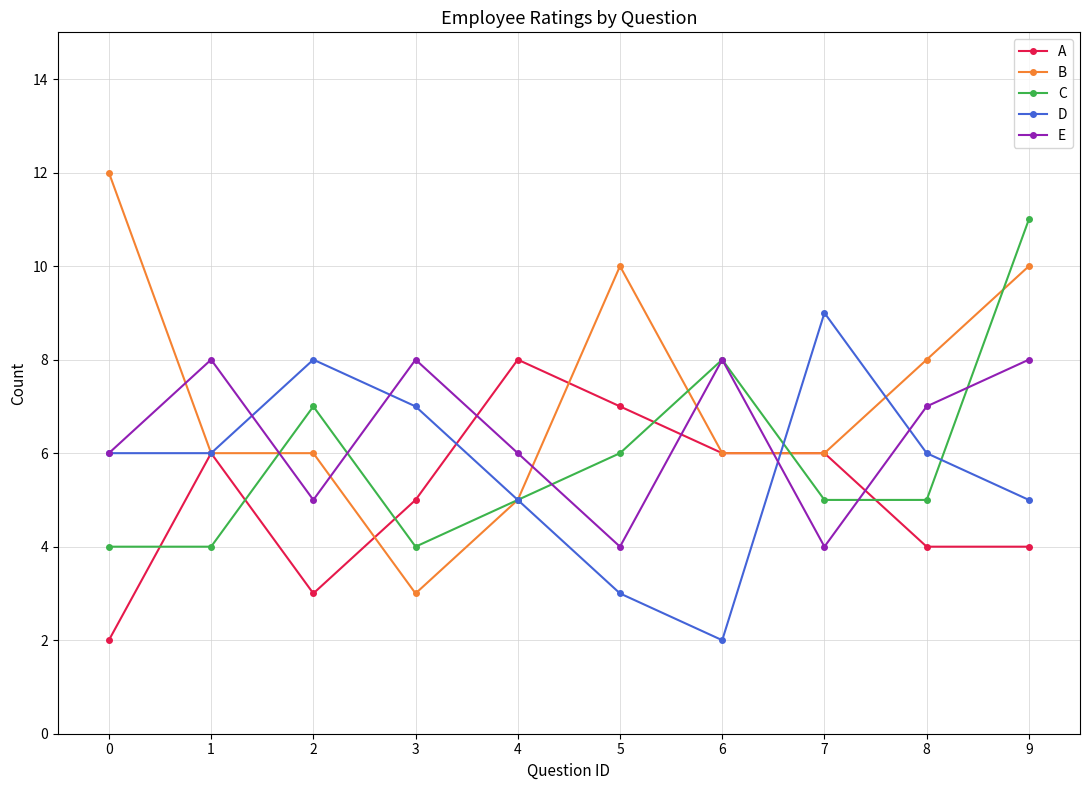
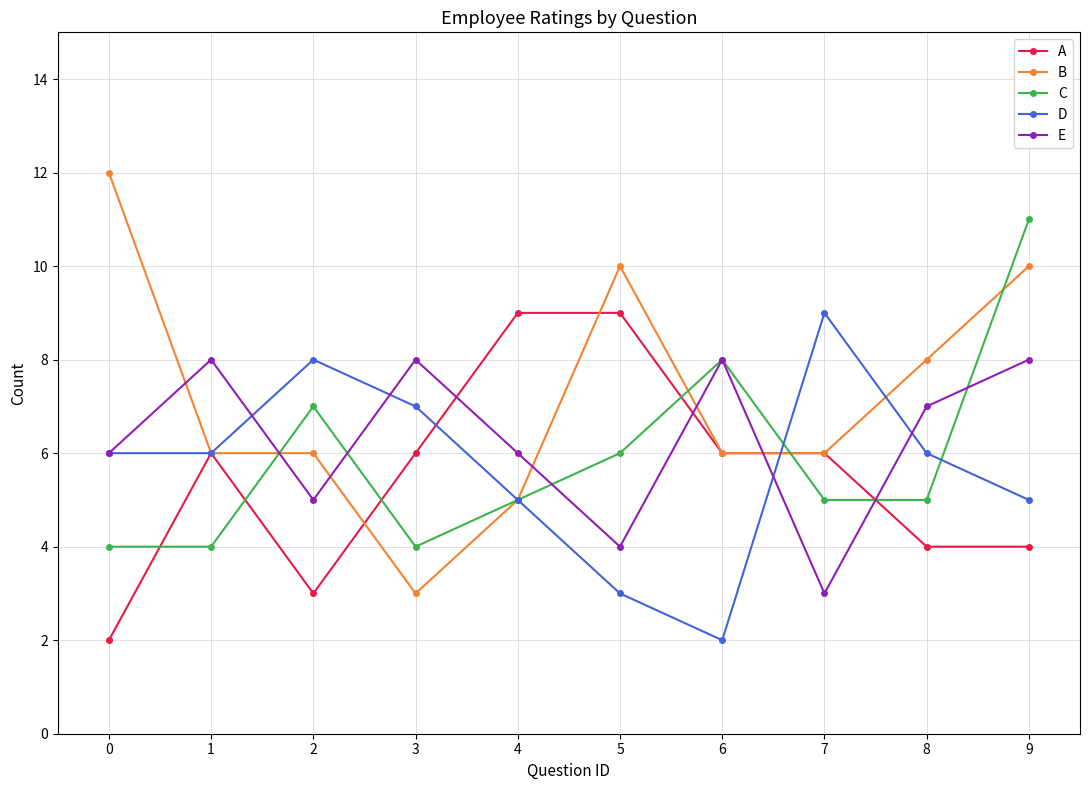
  {
    "A": {
      "0": 2,
      "2": 3,
-     "3": 5,
-     "4": 8,
-     "5": 7,
+     "3": 6,
+     "4": 9,
+     "5": 9,
      "8": 4,
      "9": 4
    },
    "B": {
      "0": 12,
      "2": 6,
      "3": 3,
      "5": 10,
      "8": 8,
      "9": 10
    },
    "C": {
      "0": 4,
      "1": 4,
      "2": 7,
      "3": 4,
      "5": 6,
      "7": 5,
      "8": 5,
      "9": 11
    },
    "D": {
      "2": 8,
      "3": 7,
      "5": 3,
      "6": 2,
      "7": 9,
      "8": 6,
      "9": 5
    },
    "E": {
      "1": 8,
      "2": 5,
      "3": 8,
      "4": 6,
      "5": 4,
-     "7": 4,
+     "7": 3,
      "8": 7,
      "9": 8
    }
  }
